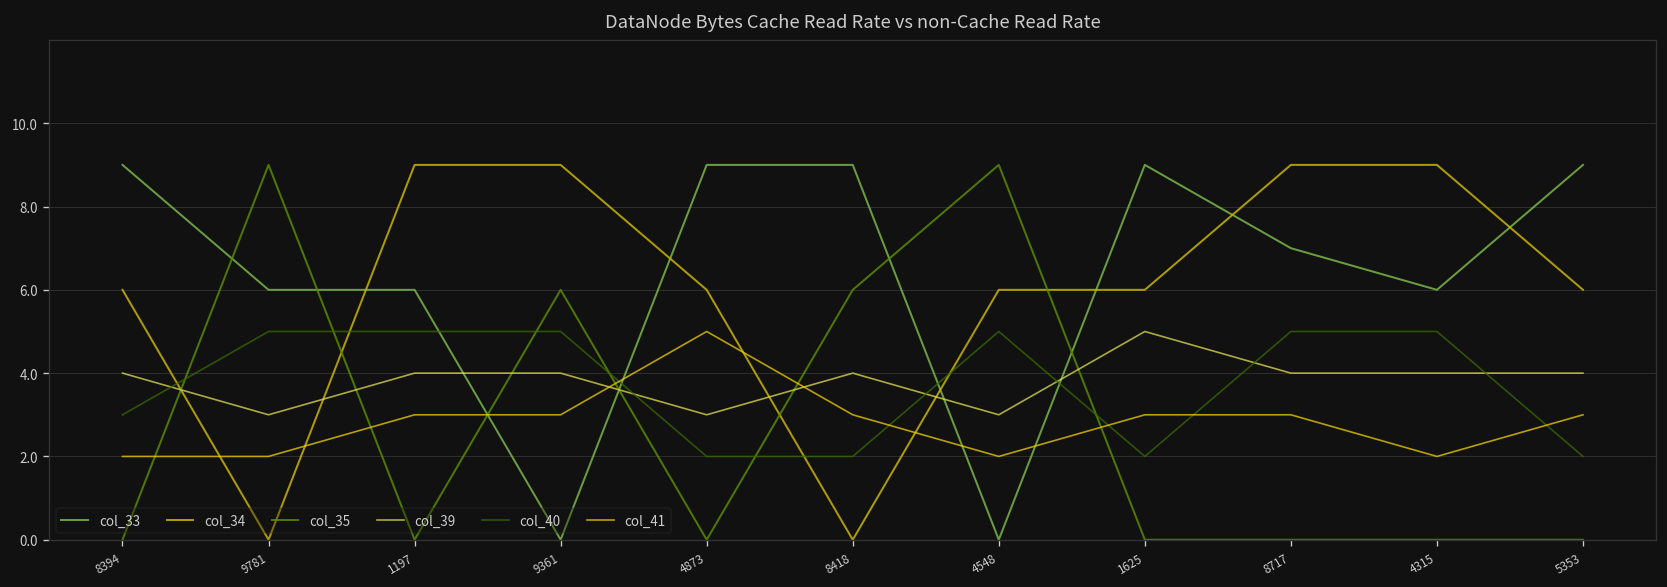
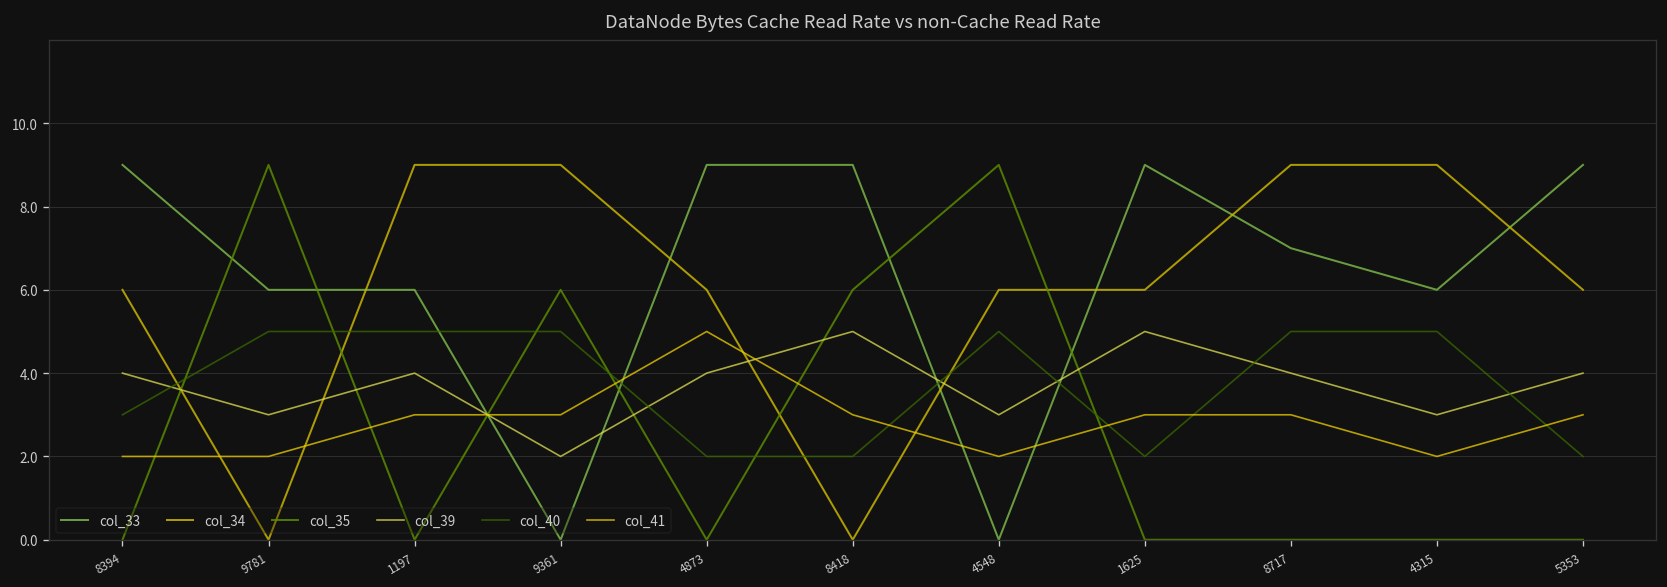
  {
    "col_33": {
      "8394": 9,
      "9781": 6,
      "1197": 6,
      "9361": 0,
      "4873": 9,
      "8418": 9,
      "4548": 0,
      "1625": 9,
      "8717": 7,
      "4315": 6,
      "5353": 9
    },
    "col_39": {
      "8394": 4,
      "9781": 3,
      "1197": 4,
-     "9361": 4,
-     "4873": 3,
-     "8418": 4,
+     "9361": 2,
+     "4873": 4,
+     "8418": 5,
      "4548": 3,
      "1625": 5,
      "8717": 4,
-     "4315": 4,
+     "4315": 3,
      "5353": 4
    }
  }
